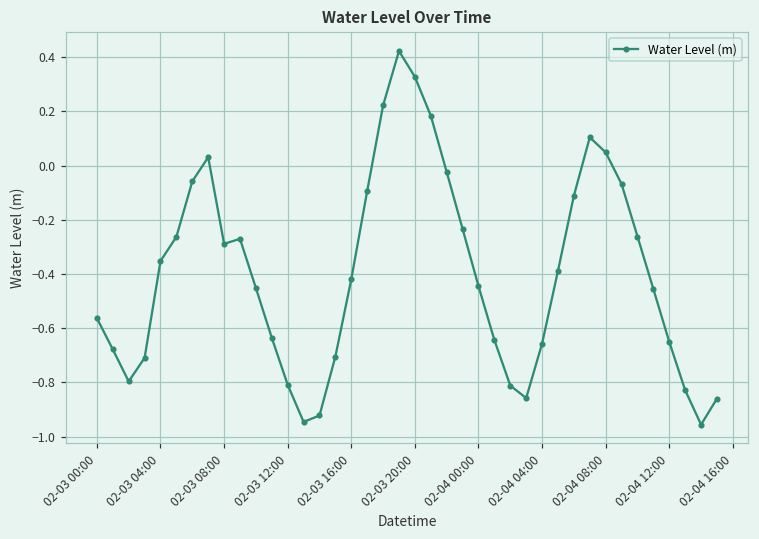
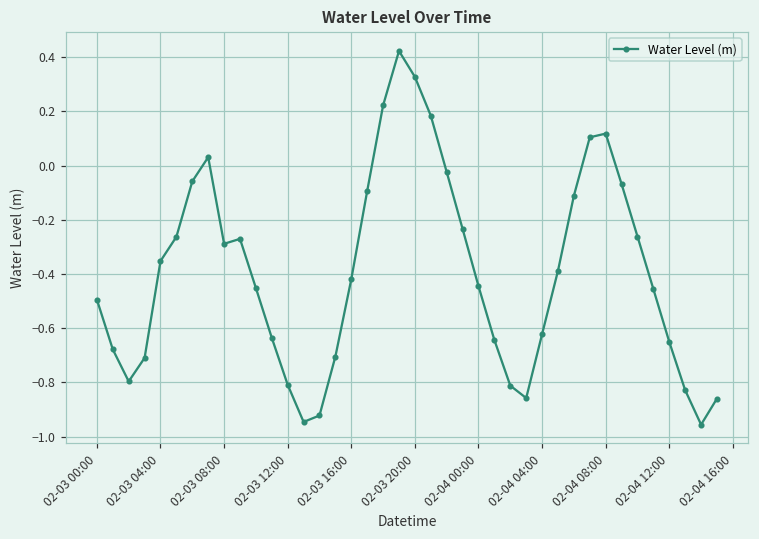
  {
-   "02-03 00:00": -0.56,
+   "02-03 00:00": -0.49,
    "02-03 04:00": -0.35,
    "02-03 08:00": -0.29,
    "02-03 12:00": -0.81,
    "02-03 16:00": -0.42,
    "02-03 20:00": 0.33,
    "02-04 00:00": -0.44,
-   "02-04 04:00": -0.66,
-   "02-04 08:00": 0.05,
+   "02-04 04:00": -0.62,
+   "02-04 08:00": 0.12,
    "02-04 12:00": -0.65
  }
